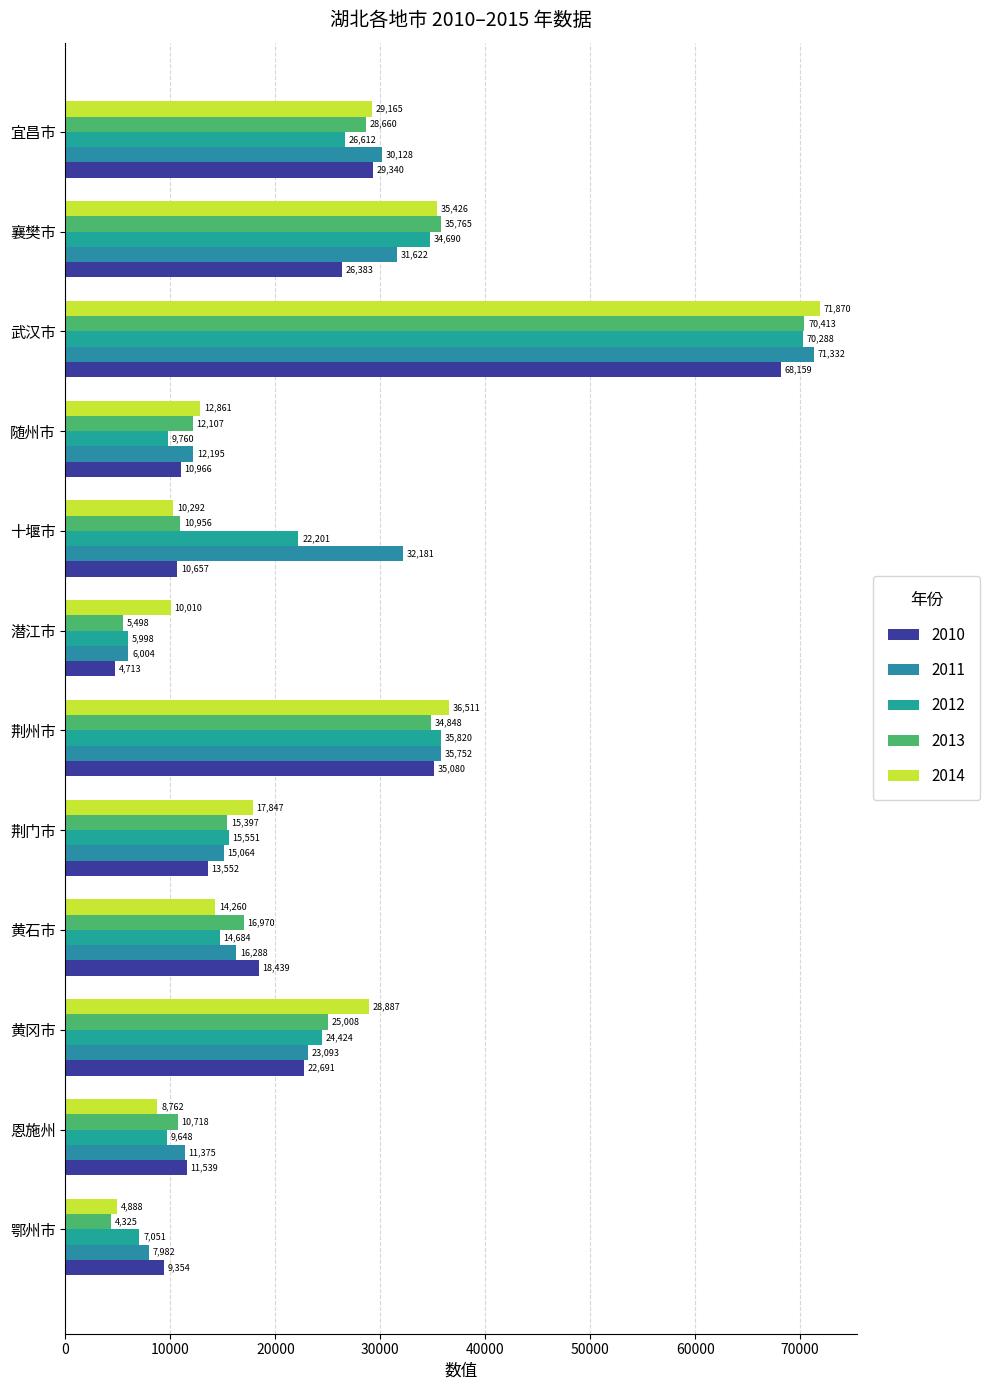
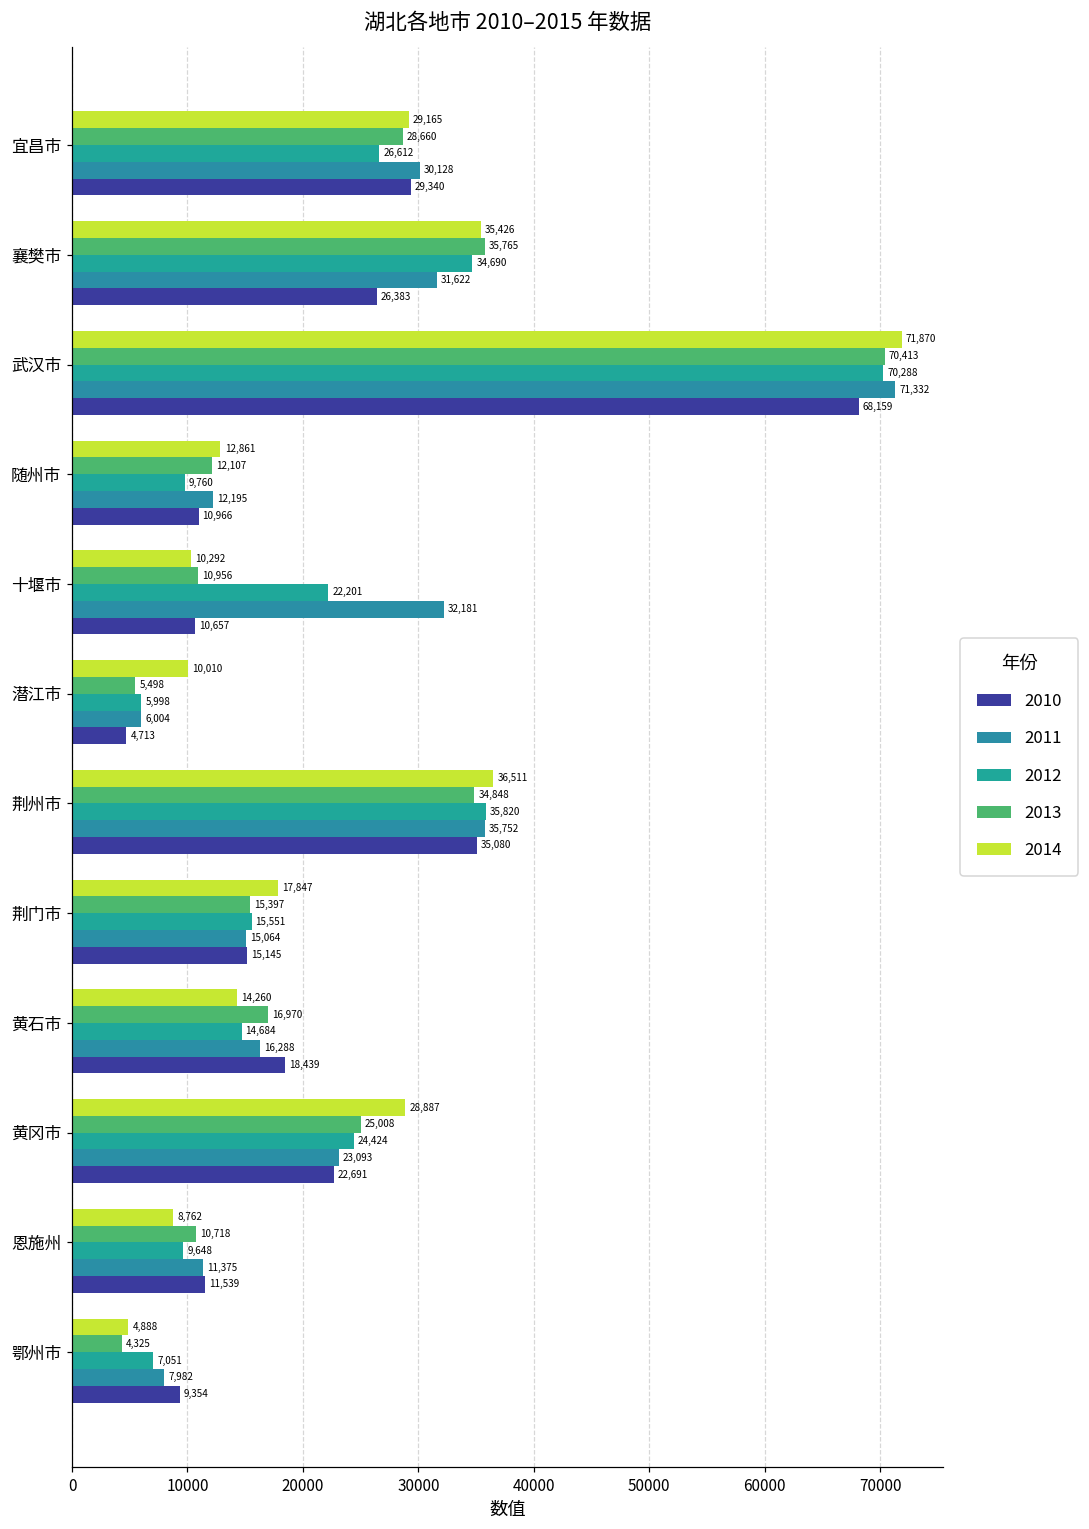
  {
    "2010": {
      "宜昌市": "29,340",
      "襄樊市": "26,383",
      "武汉市": "68,159",
      "随州市": "10,966",
      "十堰市": "10,657",
      "潜江市": "4,713",
      "荆州市": "35,080",
-     "荆门市": "13,552",
+     "荆门市": "15,145",
      "黄石市": "18,439",
      "黄冈市": "22,691",
      "恩施州": "11,539",
      "鄂州市": "9,354"
    },
    "2013": {
      "宜昌市": "28,660",
      "襄樊市": "35,765",
      "武汉市": "70,413",
      "随州市": "12,107",
      "十堰市": "10,956",
      "潜江市": "5,498",
      "荆州市": "34,848",
      "荆门市": "15,397",
      "黄石市": "16,970",
      "黄冈市": "25,008",
      "恩施州": "10,718",
      "鄂州市": "4,325"
    },
    "2014": {
      "宜昌市": "29,165",
      "襄樊市": "35,426",
      "武汉市": "71,870",
      "随州市": "12,861",
      "十堰市": "10,292",
      "潜江市": "10,010",
      "荆州市": "36,511",
      "荆门市": "17,847",
      "黄石市": "14,260",
      "黄冈市": "28,887",
      "恩施州": "8,762",
      "鄂州市": "4,888"
    }
  }
